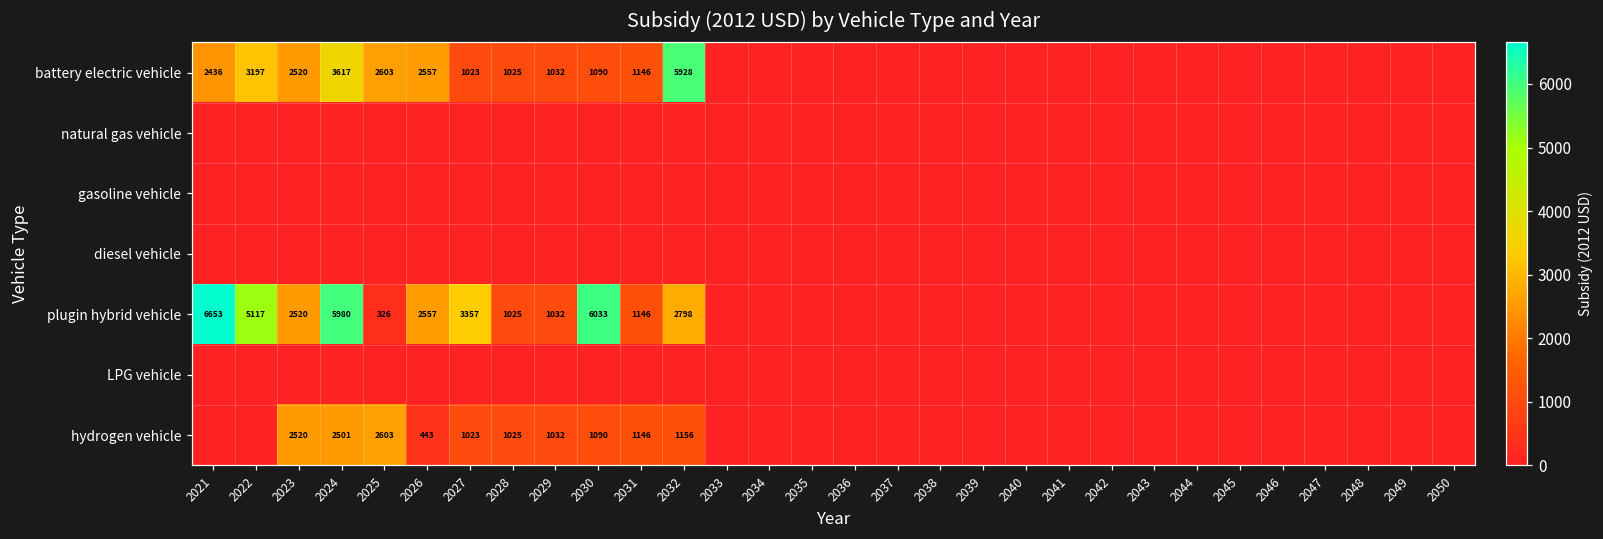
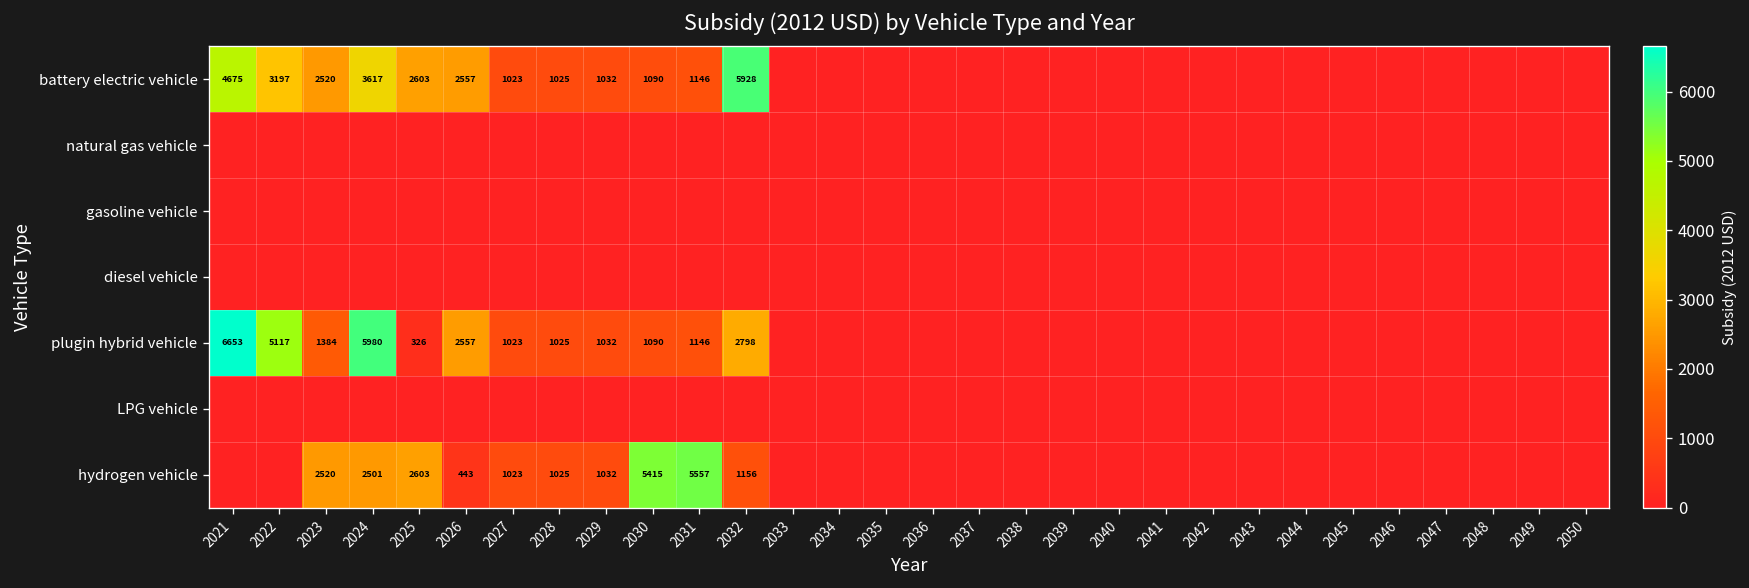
  {
    "battery electric vehicle": {
-     "2021": 2436,
+     "2021": 4675,
      "2022": 3197,
      "2023": 2520,
      "2024": 3617,
      "2025": 2603,
      "2026": 2557,
      "2027": 1023,
      "2028": 1025,
      "2029": 1032,
      "2030": 1090,
      "2031": 1146,
      "2032": 5928
    },
    "plugin hybrid vehicle": {
      "2021": 6653,
      "2022": 5117,
-     "2023": 2520,
+     "2023": 1384,
      "2024": 5980,
      "2025": 326,
      "2026": 2557,
-     "2027": 3357,
+     "2027": 1023,
      "2028": 1025,
      "2029": 1032,
-     "2030": 6033,
+     "2030": 1090,
      "2031": 1146,
      "2032": 2798
    },
    "hydrogen vehicle": {
      "2023": 2520,
      "2024": 2501,
      "2025": 2603,
      "2026": 443,
      "2027": 1023,
      "2028": 1025,
      "2029": 1032,
-     "2030": 1090,
-     "2031": 1146,
+     "2030": 5415,
+     "2031": 5557,
      "2032": 1156
    }
  }
